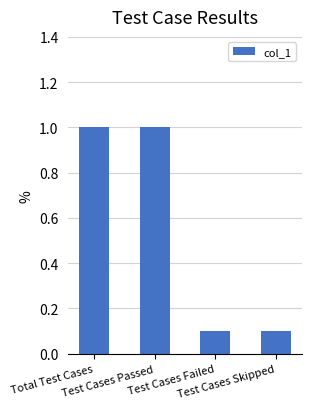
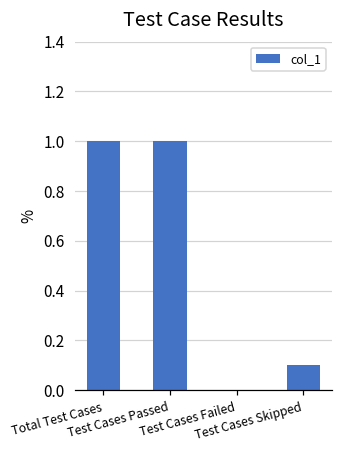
  {
    "Total Test Cases": 1.0,
    "Test Cases Passed": 1.0,
-   "Test Cases Failed": 0.1,
+   "Test Cases Failed": 0.0,
    "Test Cases Skipped": 0.1
  }
